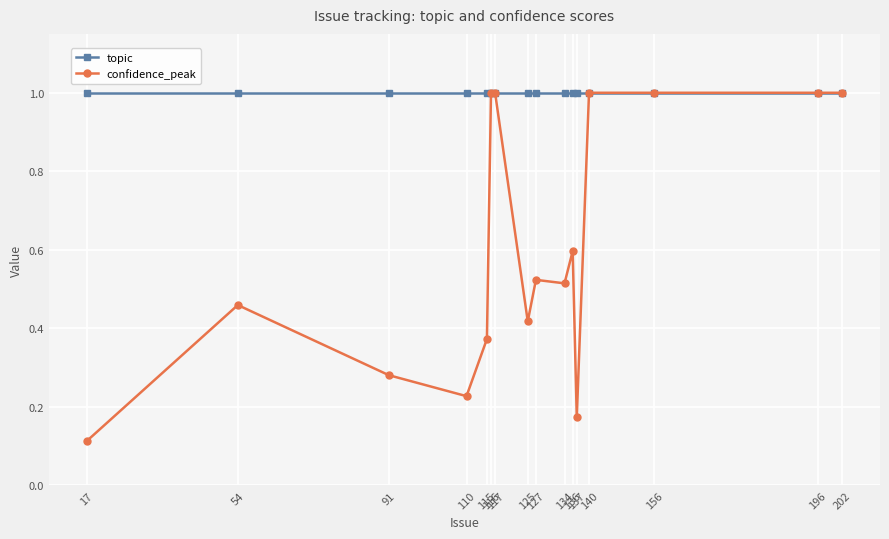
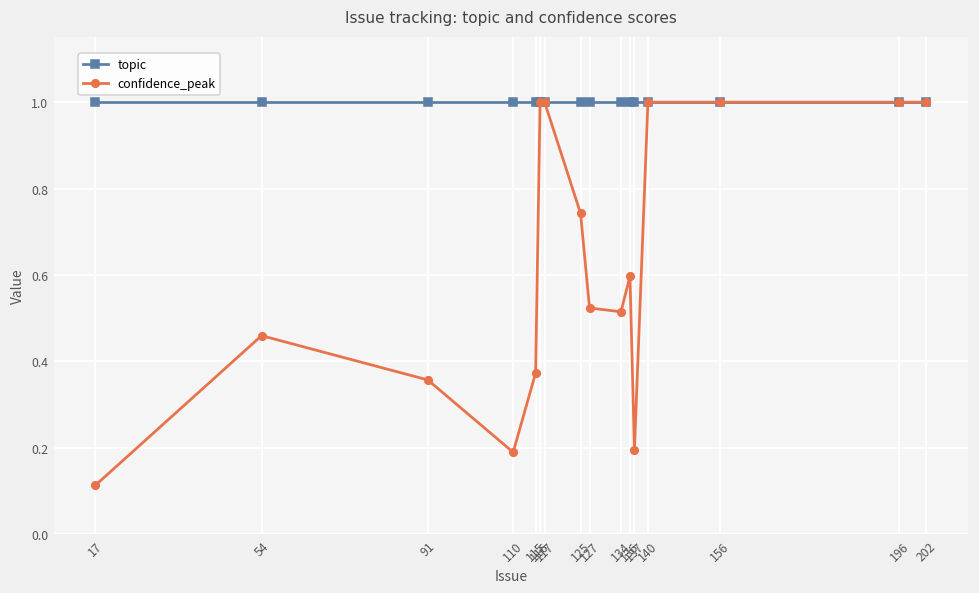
  {
    "topic": {
      "17": 1.00,
      "54": 1.00,
      "91": 1.00,
      "110": 1.00,
      "115": 1.00,
      "125": 1.00,
      "127": 1.00,
      "134": 1.00,
      "136": 1.00,
      "137": 1.00
    },
    "confidence_peak": {
      "17": 0.11,
      "54": 0.46,
-     "91": 0.28,
-     "110": 0.23,
+     "91": 0.36,
+     "110": 0.19,
      "115": 0.37,
-     "125": 0.42,
+     "125": 0.74,
      "127": 0.52,
      "134": 0.51,
      "136": 0.60,
-     "137": 0.17
+     "137": 0.19
    }
  }
